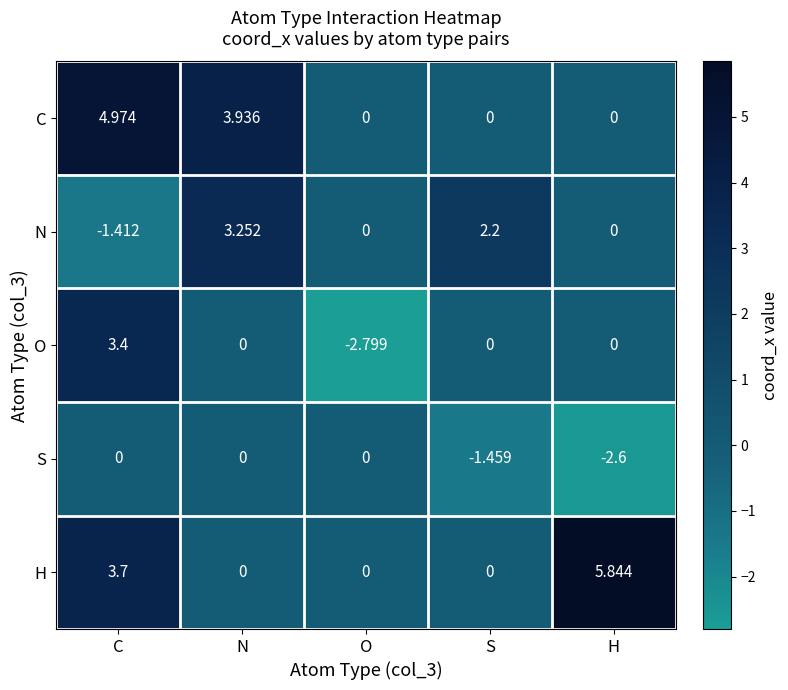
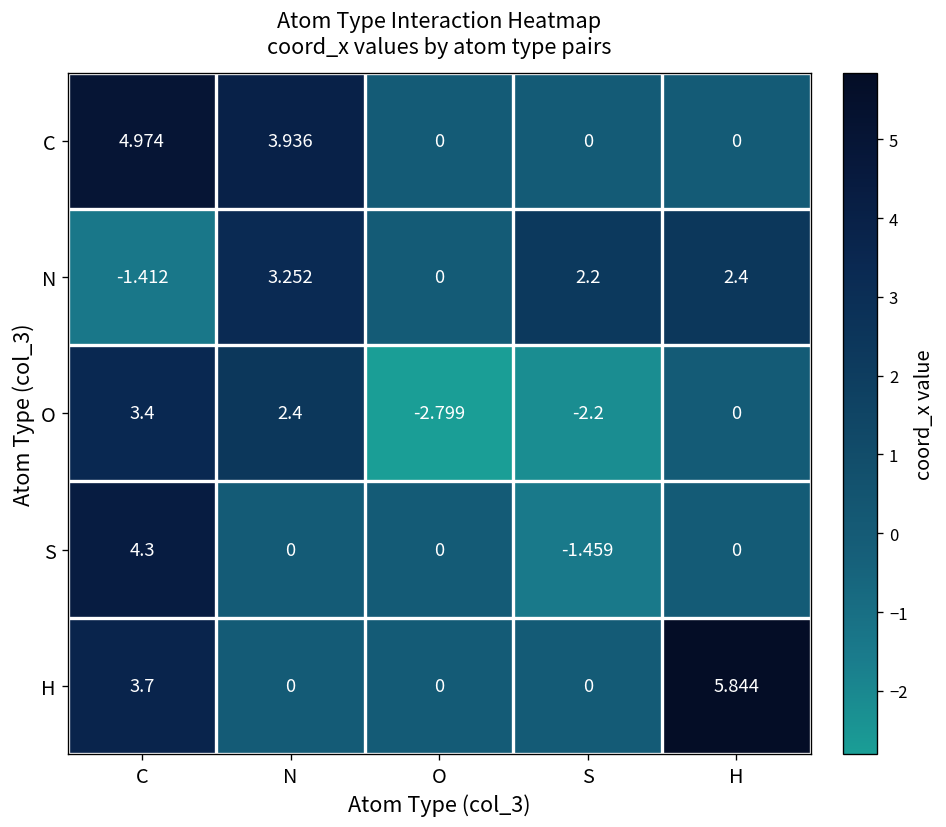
  {
    "C": {
      "C": 4.974,
      "N": 3.936,
      "O": 0,
      "S": 0,
      "H": 0
    },
    "N": {
      "C": -1.412,
      "N": 3.252,
      "O": 0,
      "S": 2.2,
-     "H": 0
+     "H": 2.4
    },
    "O": {
      "C": 3.4,
-     "N": 0,
+     "N": 2.4,
      "O": -2.799,
-     "S": 0,
+     "S": -2.2,
      "H": 0
    },
    "S": {
-     "C": 0,
+     "C": 4.3,
      "N": 0,
      "O": 0,
      "S": -1.459,
-     "H": -2.6
+     "H": 0
    },
    "H": {
      "C": 3.7,
      "N": 0,
      "O": 0,
      "S": 0,
      "H": 5.844
    }
  }
